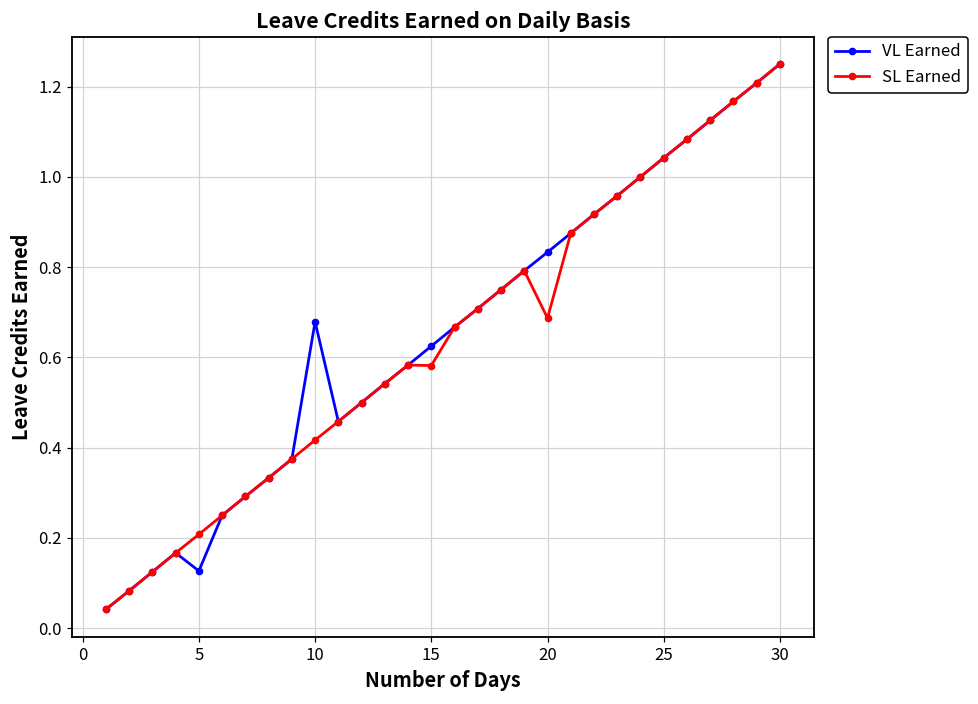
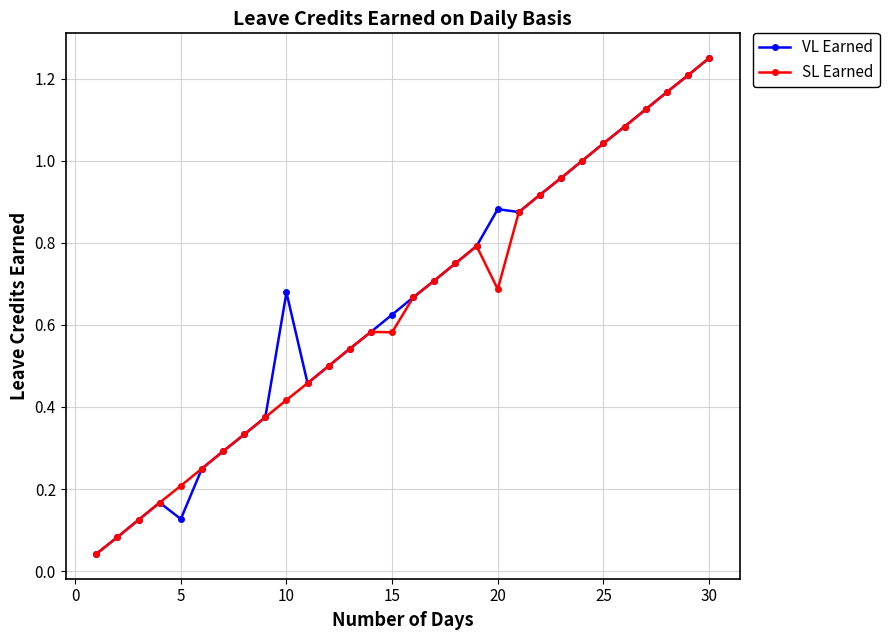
  {
    "VL Earned": {
      "5": 0.13,
      "10": 0.68,
      "15": 0.63,
-     "20": 0.83
+     "20": 0.88
    },
    "SL Earned": {
      "5": 0.21,
      "10": 0.42,
      "15": 0.58,
      "20": 0.69
    }
  }
